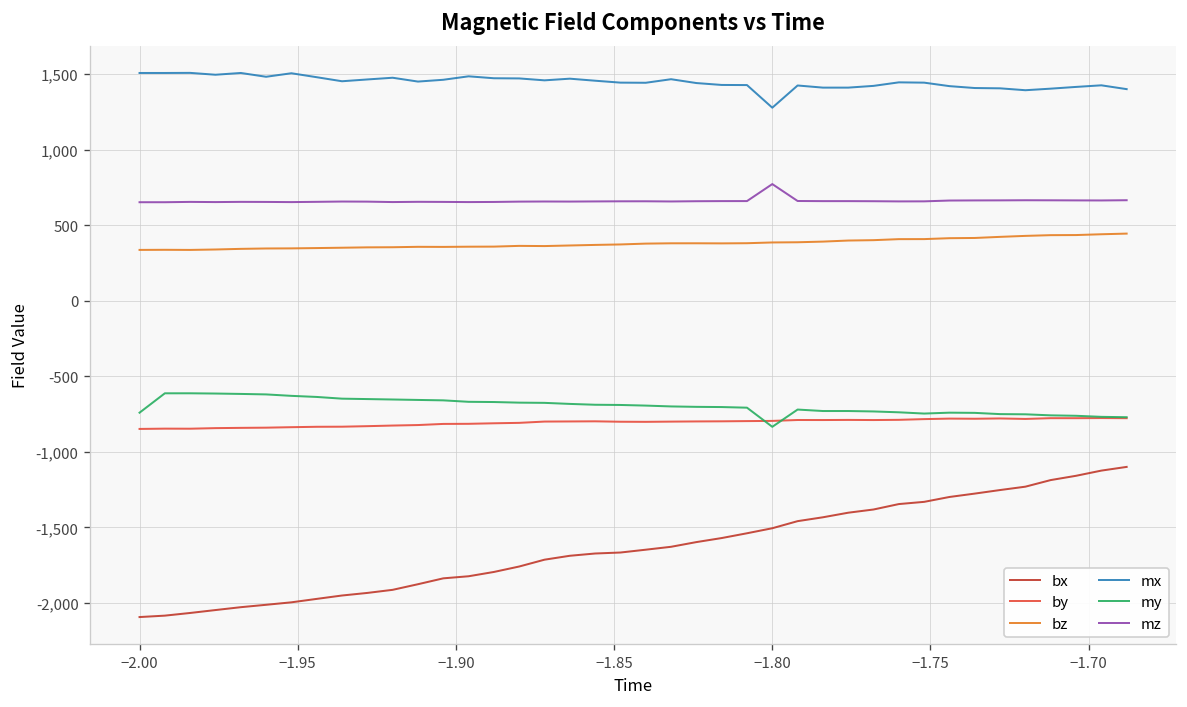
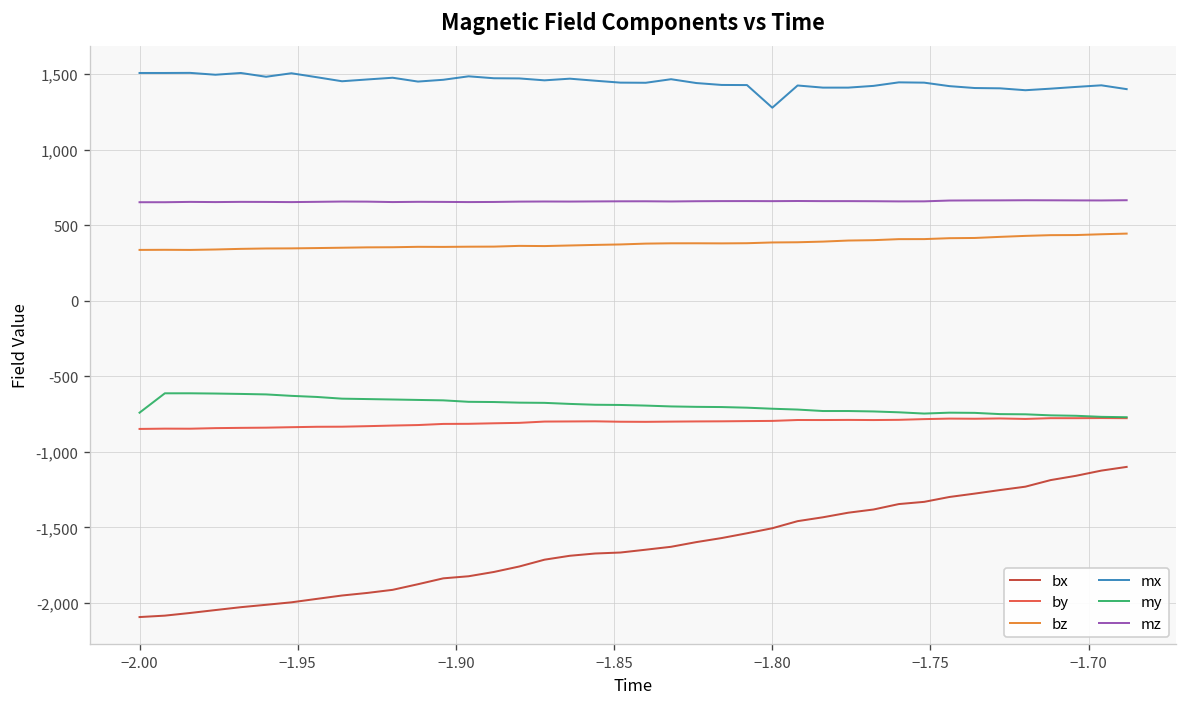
  {
    "mx": {
      "−2.00": "1,510",
      "−1.80": "1,280"
    },
    "my": {
      "−2.00": "-740",
-     "−1.80": "-830"
+     "−1.80": "-710"
    },
    "mz": {
      "−2.00": "650",
-     "−1.80": "770"
+     "−1.80": "660"
    }
  }
